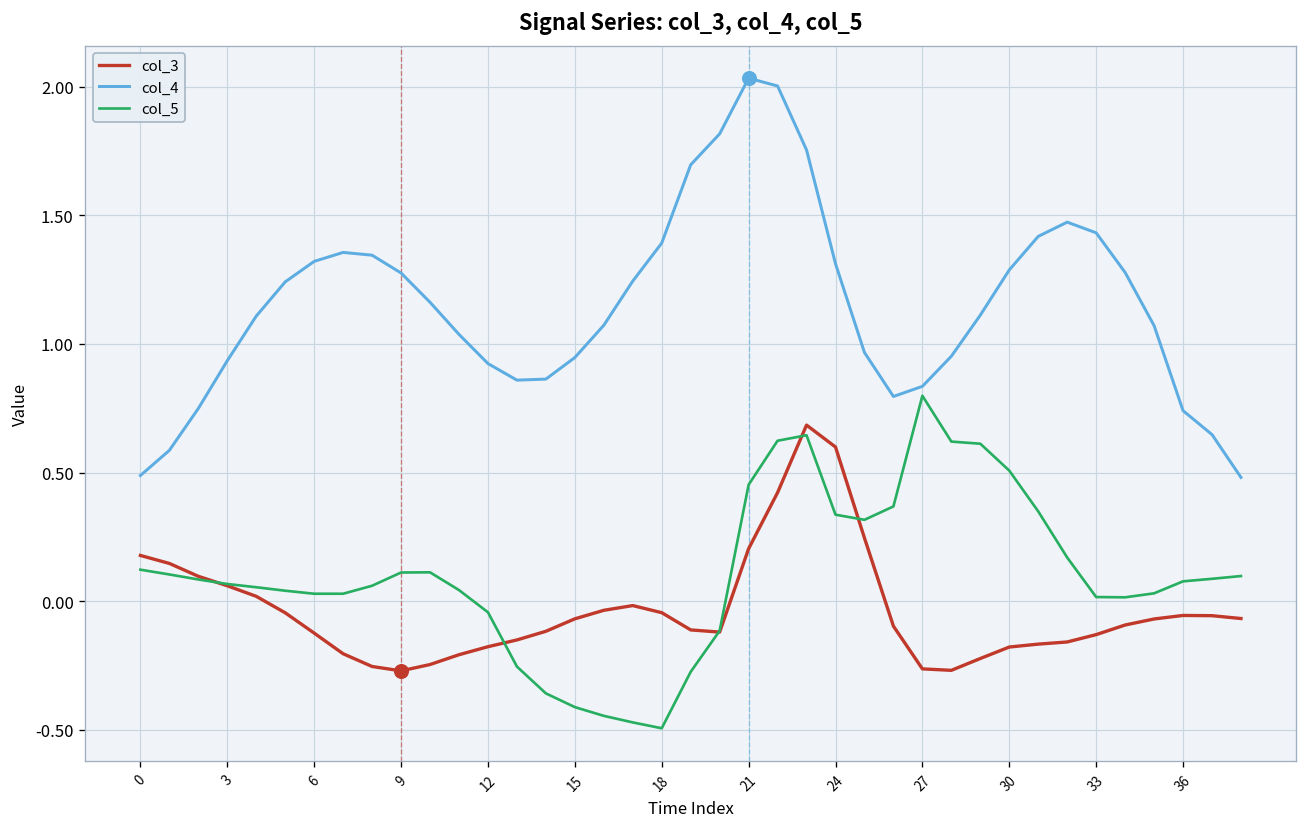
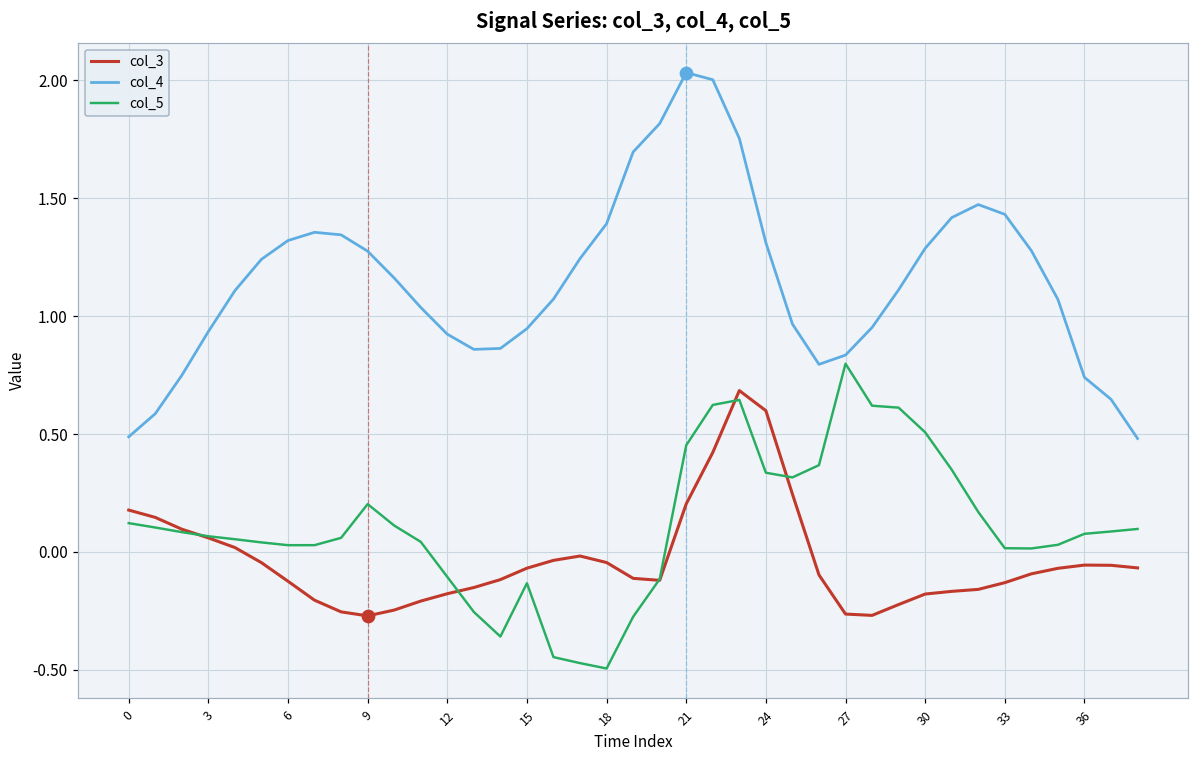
  {
    "col_5": {
      "0": 0.12,
      "6": 0.03,
-     "9": 0.11,
-     "12": -0.04,
-     "15": -0.41,
+     "9": 0.20,
+     "12": -0.11,
+     "15": -0.13,
      "18": -0.49,
      "21": 0.45,
      "24": 0.34,
      "27": 0.80,
      "30": 0.51,
      "33": 0.02,
      "36": 0.08
    }
  }
